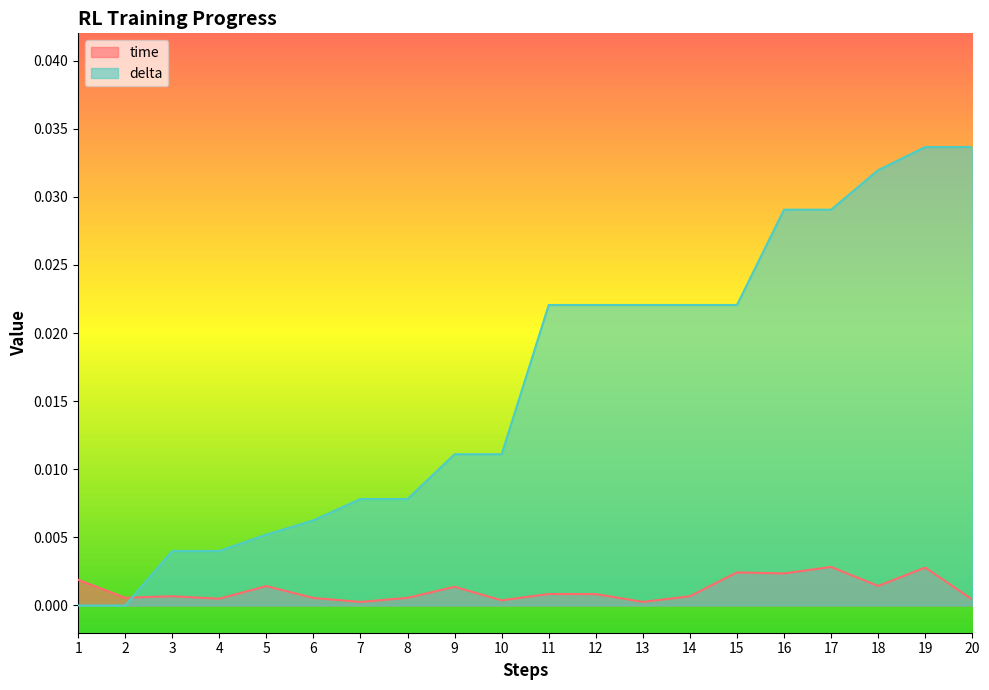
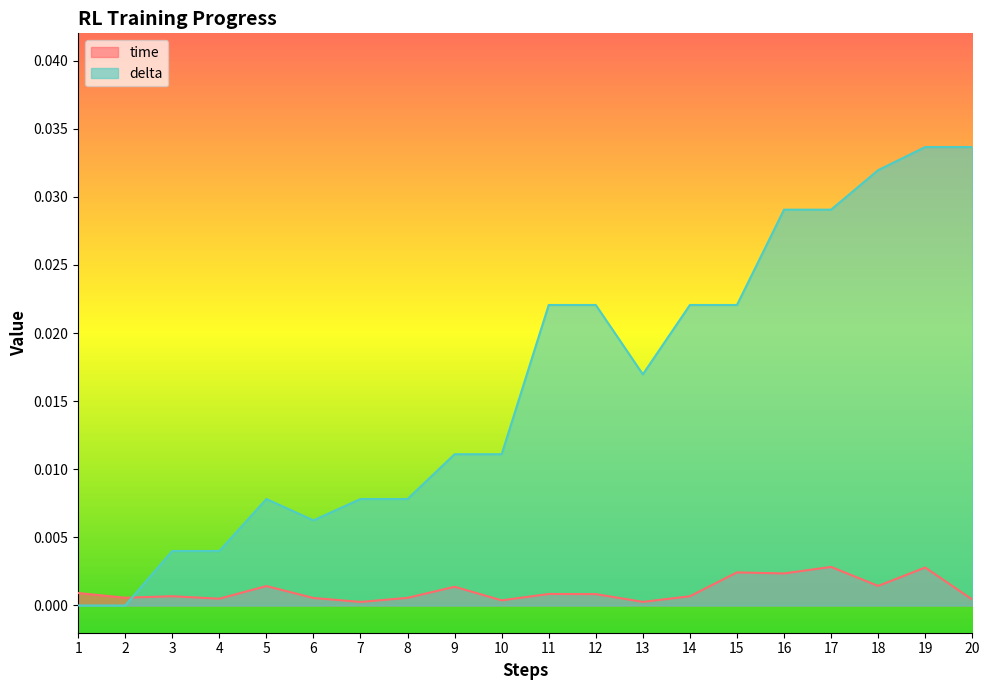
  {
    "time": {
-     "1": 0.0019,
+     "1": 0.0009,
      "2": 0.0006,
      "3": 0.0007,
      "4": 0.0005,
      "5": 0.0014,
      "6": 0.0006,
      "7": 0.0003,
      "8": 0.0006,
      "9": 0.0014,
      "10": 0.0004,
      "11": 0.0008,
      "12": 0.0008,
      "13": 0.0003,
      "14": 0.0007,
      "15": 0.0024,
      "16": 0.0024,
      "17": 0.0028,
      "18": 0.0014,
      "19": 0.0028,
      "20": 0.0004
    },
    "delta": {
      "1": 0.0000,
      "2": 0.0000,
      "3": 0.0040,
      "4": 0.0040,
-     "5": 0.0052,
+     "5": 0.0078,
      "6": 0.0062,
      "7": 0.0078,
      "8": 0.0078,
      "9": 0.0111,
      "10": 0.0111,
      "11": 0.0221,
      "12": 0.0221,
-     "13": 0.0221,
+     "13": 0.0170,
      "14": 0.0221,
      "15": 0.0221,
      "16": 0.0291,
      "17": 0.0291,
      "18": 0.0320,
      "19": 0.0337,
      "20": 0.0337
    }
  }
